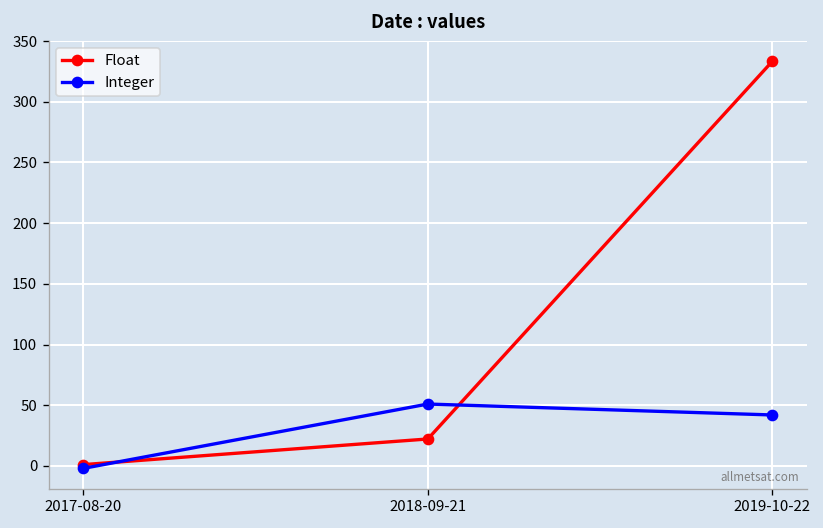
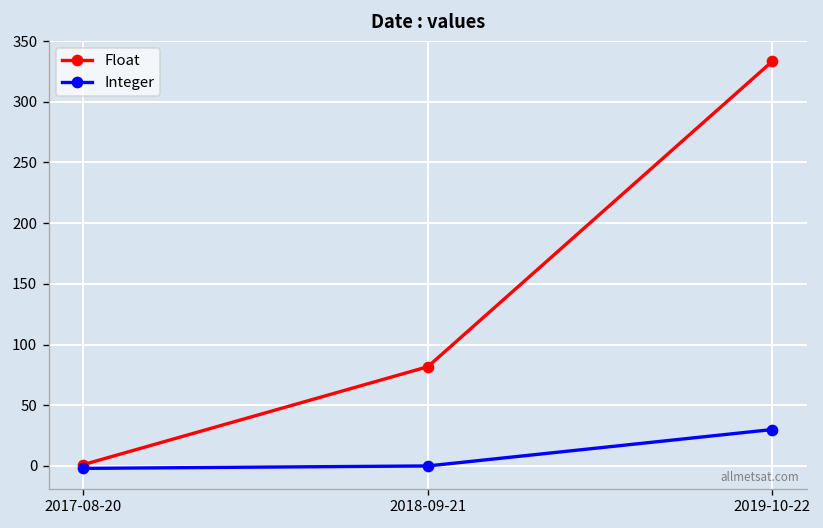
  {
    "Float": {
      "2017-08-20": 1,
-     "2018-09-21": 22,
+     "2018-09-21": 82,
      "2019-10-22": 333
    },
    "Integer": {
      "2017-08-20": -2,
-     "2018-09-21": 51,
-     "2019-10-22": 42
+     "2018-09-21": 0,
+     "2019-10-22": 30
    }
  }
